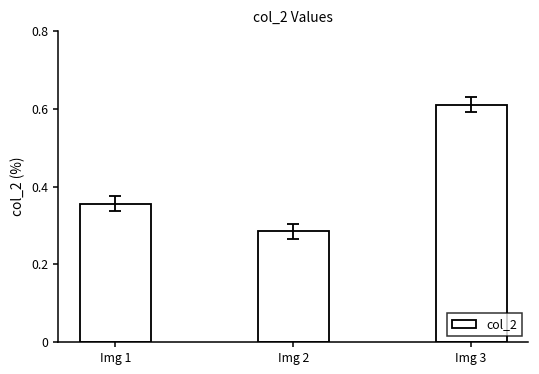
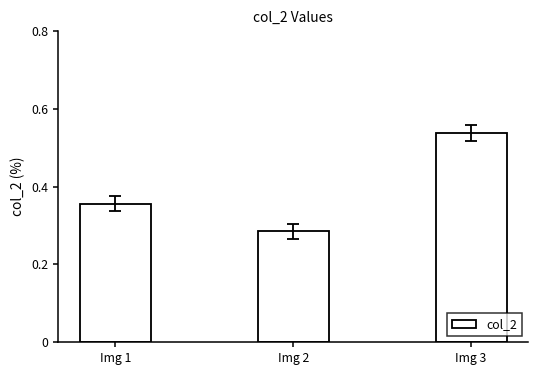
  {
    "col_2": {
      "Img 1": 0.36,
      "Img 2": 0.28,
-     "Img 3": 0.61
+     "Img 3": 0.54
    }
  }
